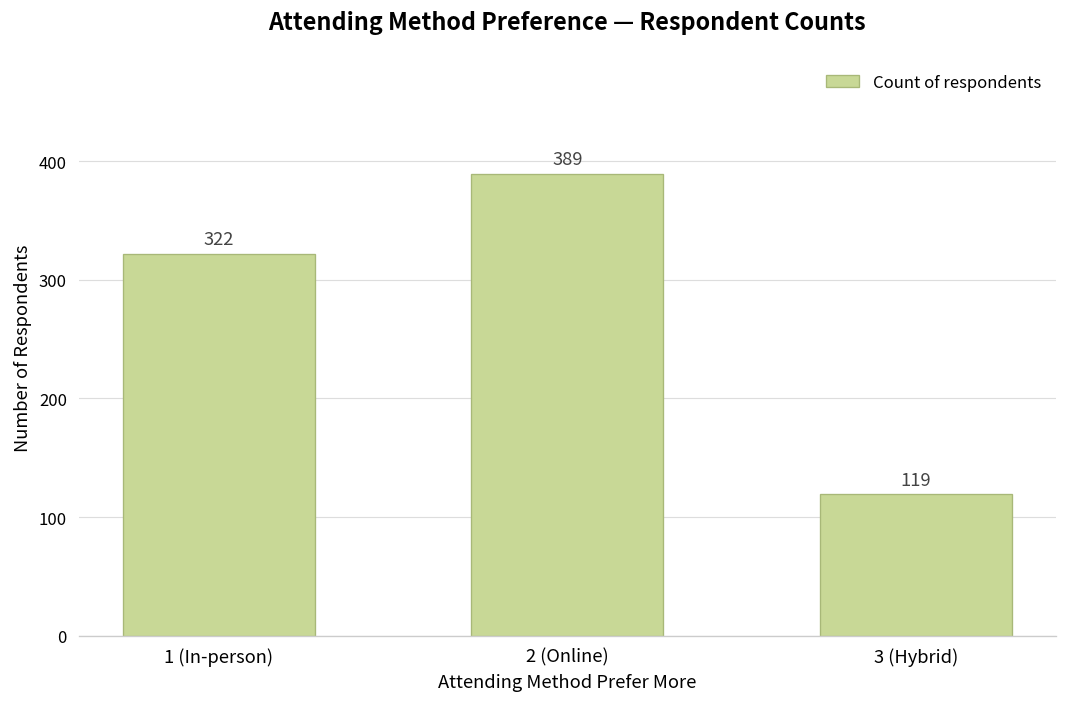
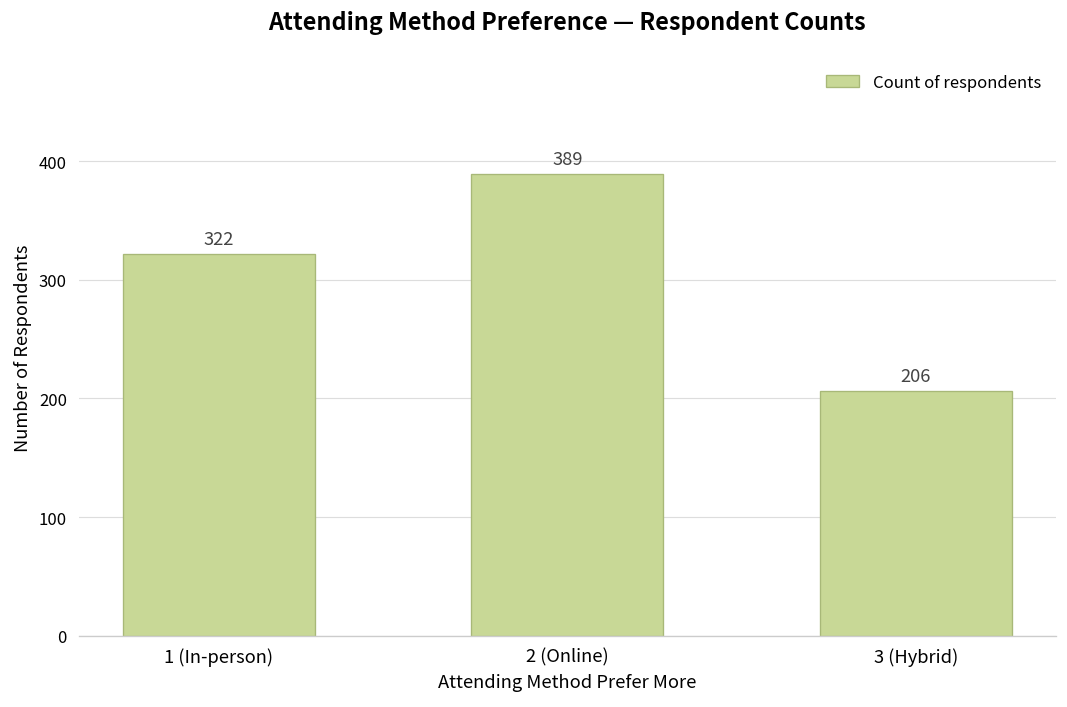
  {
    "1 (In-person)": 322,
    "2 (Online)": 389,
-   "3 (Hybrid)": 119
+   "3 (Hybrid)": 206
  }
